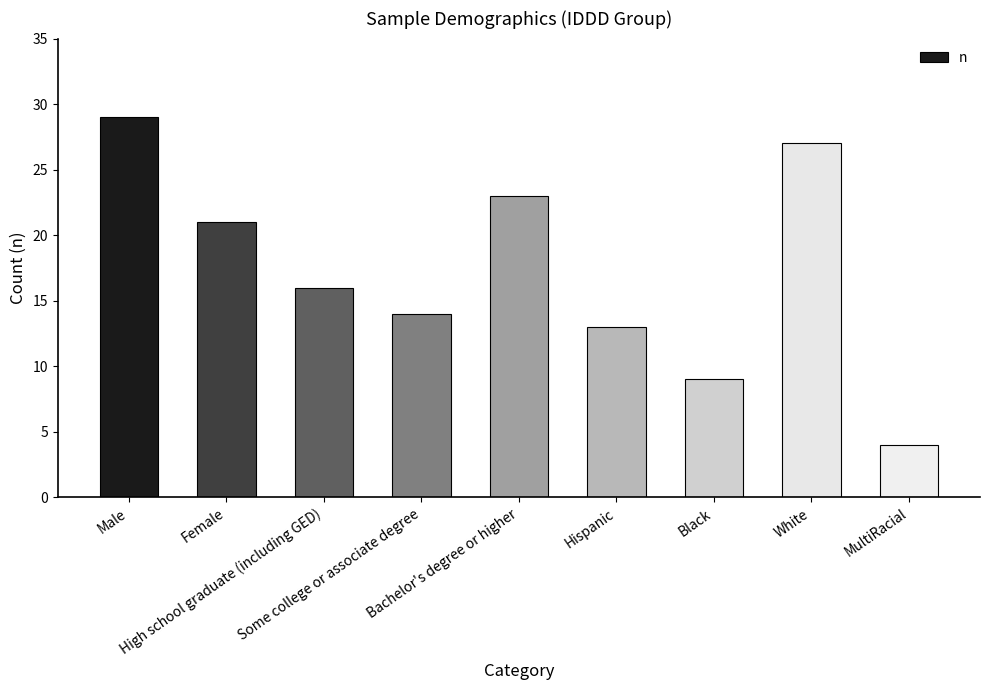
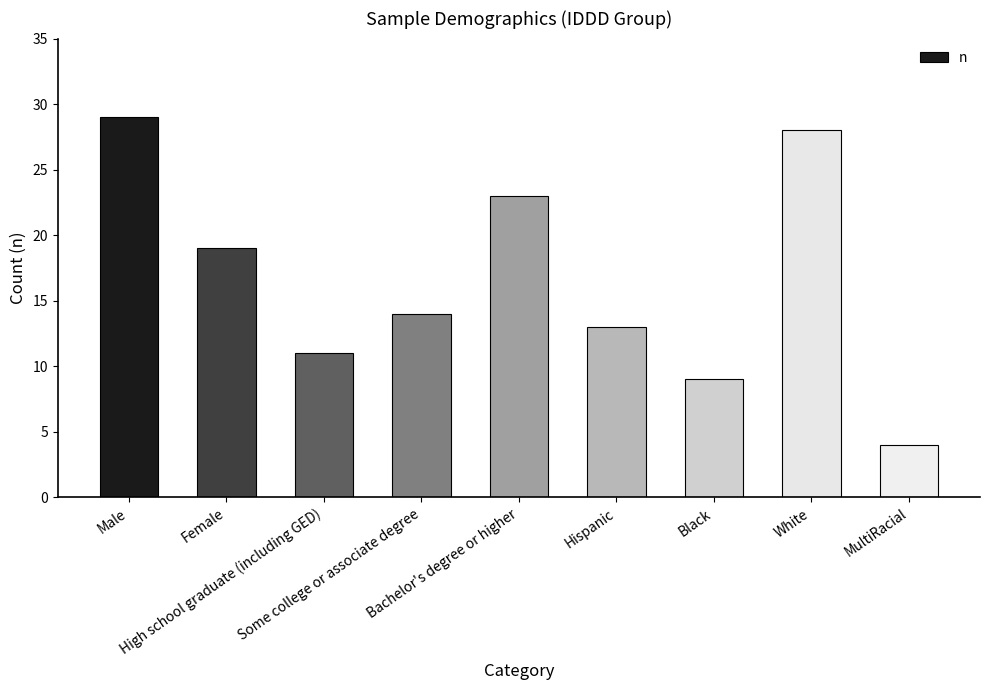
  {
    "Male": 29,
-   "Female": 21,
-   "High school graduate (including GED)": 16,
+   "Female": 19,
+   "High school graduate (including GED)": 11,
    "Some college or associate degree": 14,
    "Bachelor's degree or higher": 23,
    "Hispanic": 13,
    "Black": 9,
-   "White": 27,
+   "White": 28,
    "MultiRacial": 4
  }
